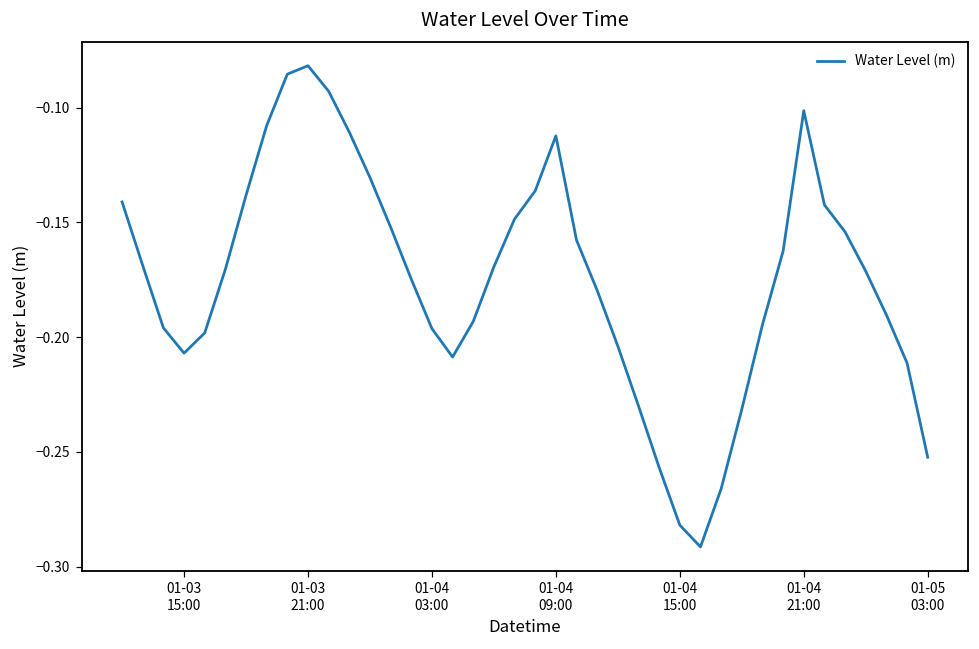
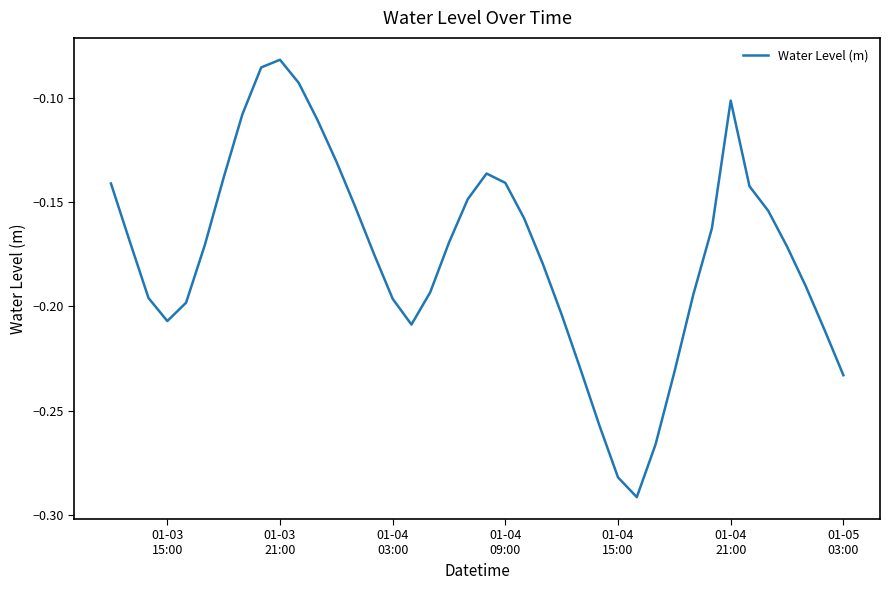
  {
    "01-03 15:00": -0.207,
    "01-03 21:00": -0.082,
    "01-04 03:00": -0.196,
-   "01-04 09:00": -0.112,
+   "01-04 09:00": -0.141,
    "01-04 15:00": -0.282,
    "01-04 21:00": -0.101,
-   "01-05 03:00": -0.252
+   "01-05 03:00": -0.233
  }
